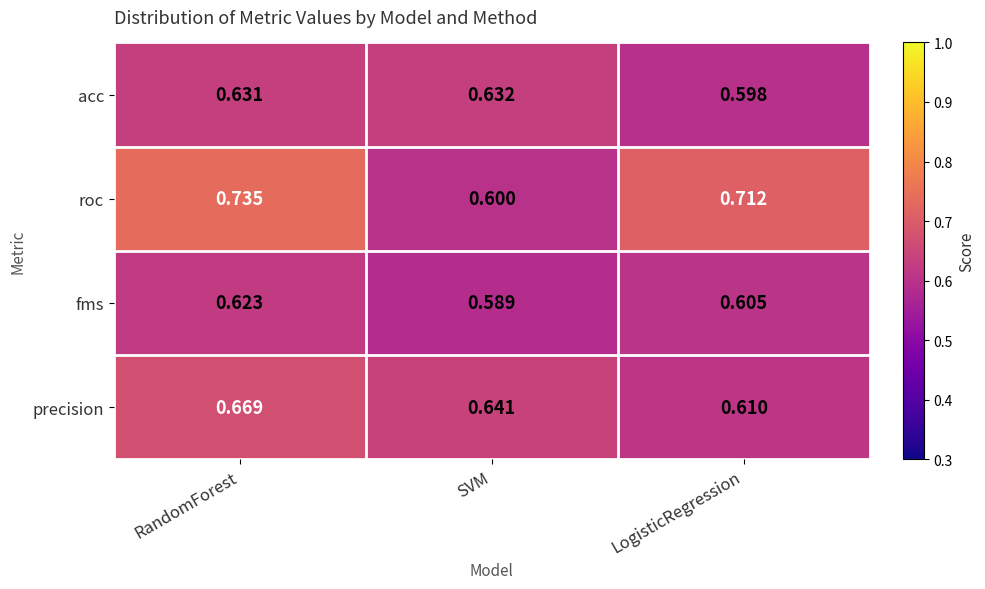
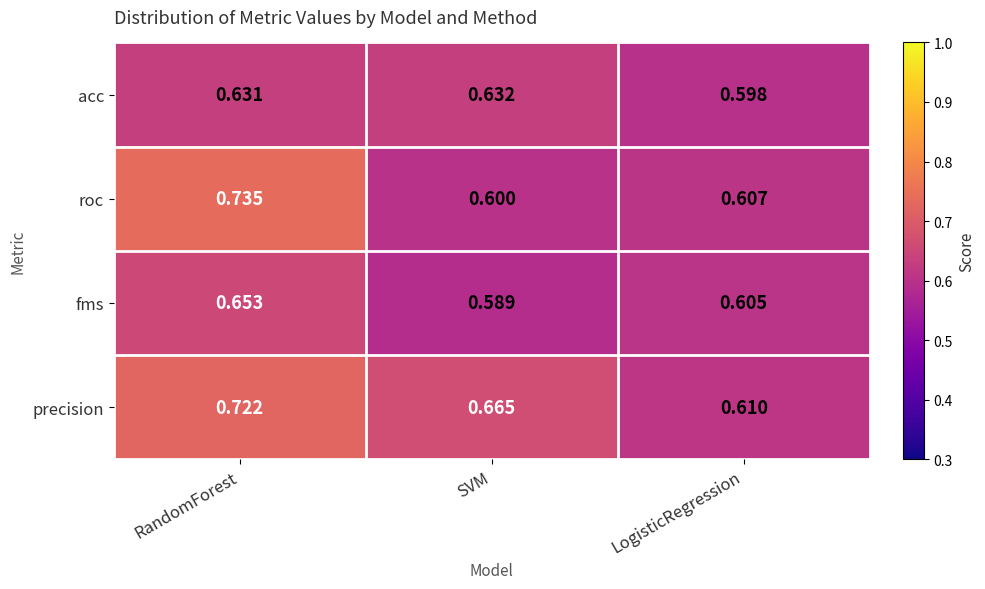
  {
    "acc": {
      "RandomForest": 0.631,
      "SVM": 0.632,
      "LogisticRegression": 0.598
    },
    "roc": {
      "RandomForest": 0.735,
      "SVM": 0.600,
-     "LogisticRegression": 0.712
+     "LogisticRegression": 0.607
    },
    "fms": {
-     "RandomForest": 0.623,
+     "RandomForest": 0.653,
      "SVM": 0.589,
      "LogisticRegression": 0.605
    },
    "precision": {
-     "RandomForest": 0.669,
-     "SVM": 0.641,
+     "RandomForest": 0.722,
+     "SVM": 0.665,
      "LogisticRegression": 0.610
    }
  }
